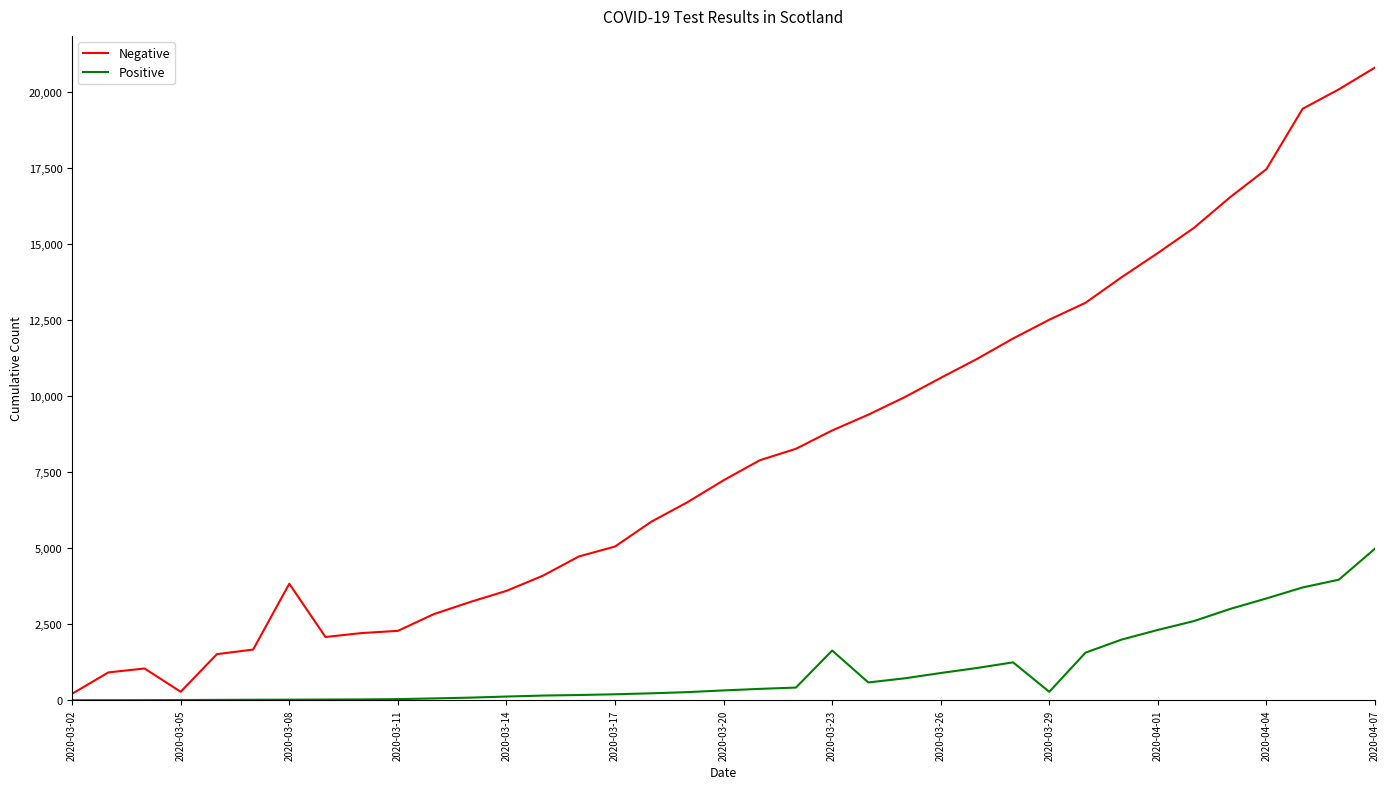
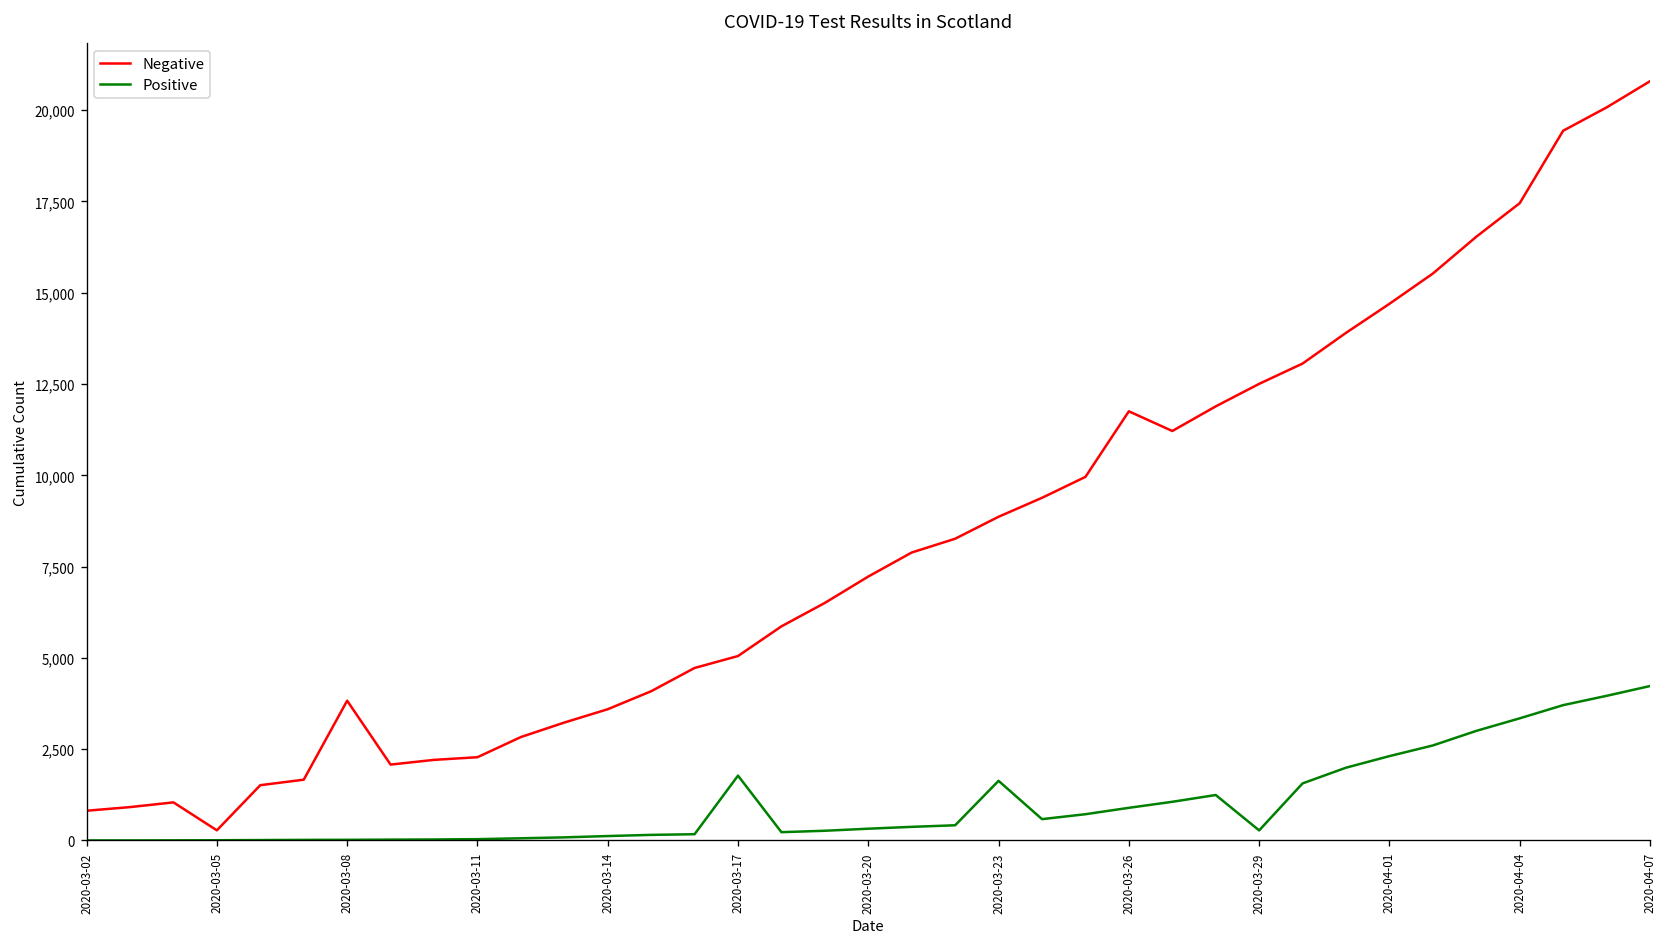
  {
    "Negative": {
-     "2020-03-02": "200",
+     "2020-03-02": "800",
      "2020-03-05": "300",
      "2020-03-08": "3,800",
      "2020-03-11": "2,300",
      "2020-03-14": "3,600",
      "2020-03-17": "5,100",
      "2020-03-20": "7,200",
      "2020-03-23": "8,900",
-     "2020-03-26": "10,600",
+     "2020-03-26": "11,800",
      "2020-03-29": "12,500",
      "2020-04-01": "14,700",
      "2020-04-04": "17,500",
      "2020-04-07": "20,800"
    },
    "Positive": {
      "2020-03-02": "0",
      "2020-03-05": "0",
      "2020-03-08": "0",
      "2020-03-11": "0",
      "2020-03-14": "100",
-     "2020-03-17": "200",
+     "2020-03-17": "1,800",
      "2020-03-20": "300",
      "2020-03-23": "1,600",
      "2020-03-26": "900",
      "2020-03-29": "300",
      "2020-04-01": "2,300",
      "2020-04-04": "3,300",
-     "2020-04-07": "5,000"
+     "2020-04-07": "4,200"
    }
  }
